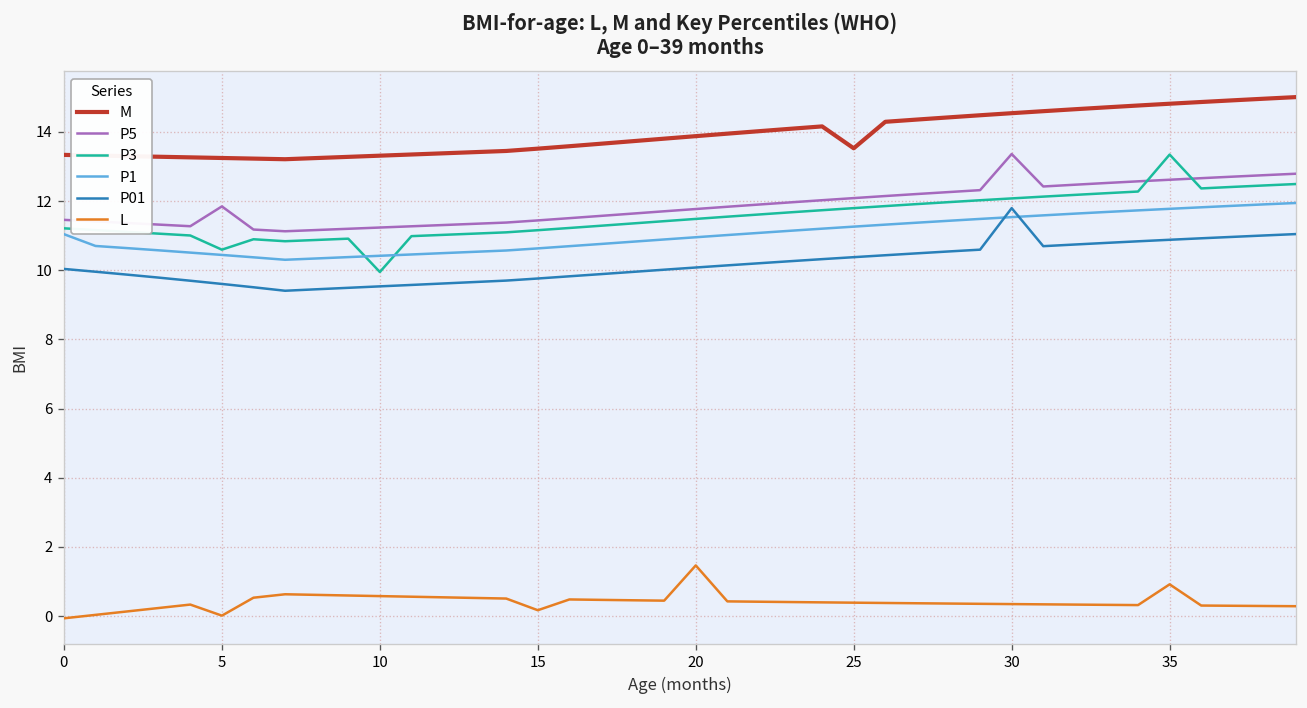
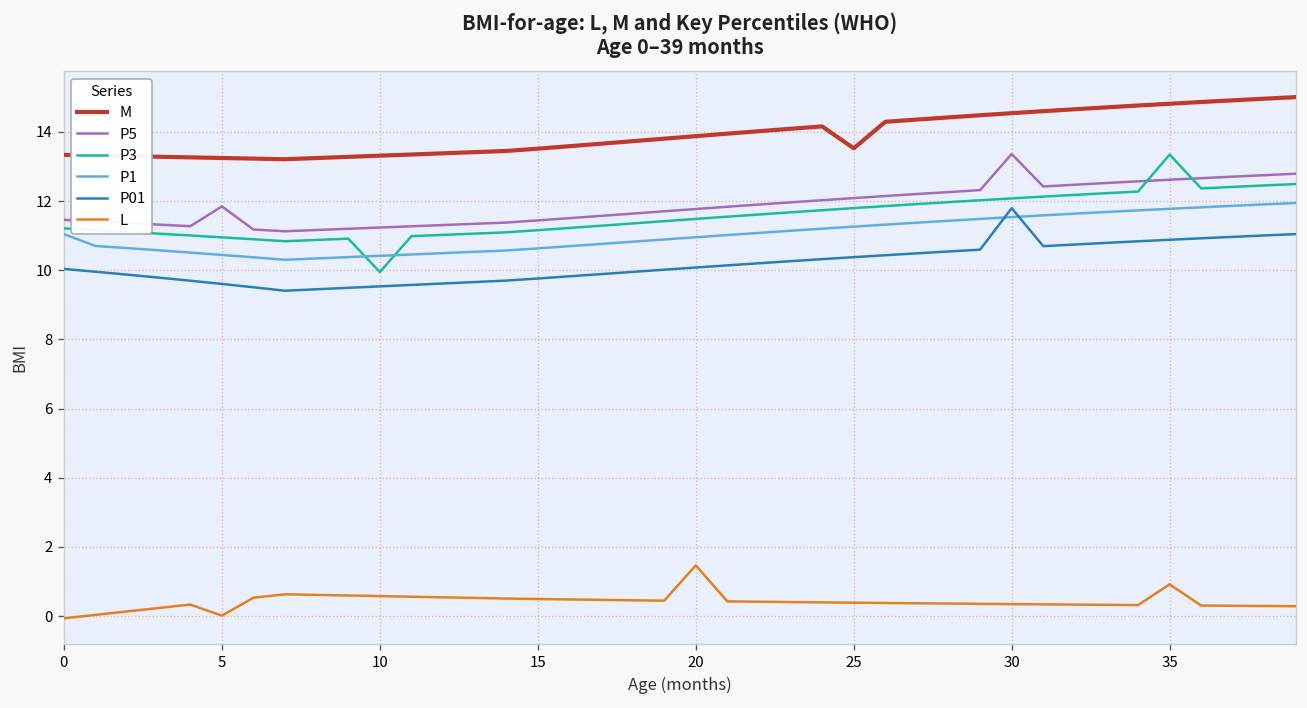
  {
    "M": {
      "0": 13.3,
      "5": 13.2,
      "10": 13.3,
      "15": 13.5,
      "20": 13.9,
      "25": 13.5,
      "30": 14.5,
      "35": 14.8
    },
    "P5": {
      "0": 11.5,
      "5": 11.8,
      "10": 11.2,
      "15": 11.4,
      "20": 11.8,
      "25": 12.1,
      "30": 13.4,
      "35": 12.6
    },
    "P3": {
      "0": 11.2,
-     "5": 10.6,
+     "5": 11.0,
      "10": 10.0,
      "15": 11.2,
      "20": 11.5,
      "25": 11.8,
      "30": 12.1,
      "35": 13.3
    },
    "P1": {
      "0": 11.0,
      "5": 10.4,
      "10": 10.4,
      "15": 10.6,
      "20": 11.0,
      "25": 11.3,
      "30": 11.5,
      "35": 11.8
    },
    "P01": {
      "0": 10.0,
      "5": 9.6,
      "10": 9.5,
      "15": 9.8,
      "20": 10.1,
      "25": 10.4,
      "30": 11.8,
      "35": 10.9
    },
    "L": {
      "0": -0.1,
      "5": 0.0,
      "10": 0.6,
-     "15": 0.2,
+     "15": 0.5,
      "20": 1.5,
      "25": 0.4,
      "30": 0.3,
      "35": 0.9
    }
  }
